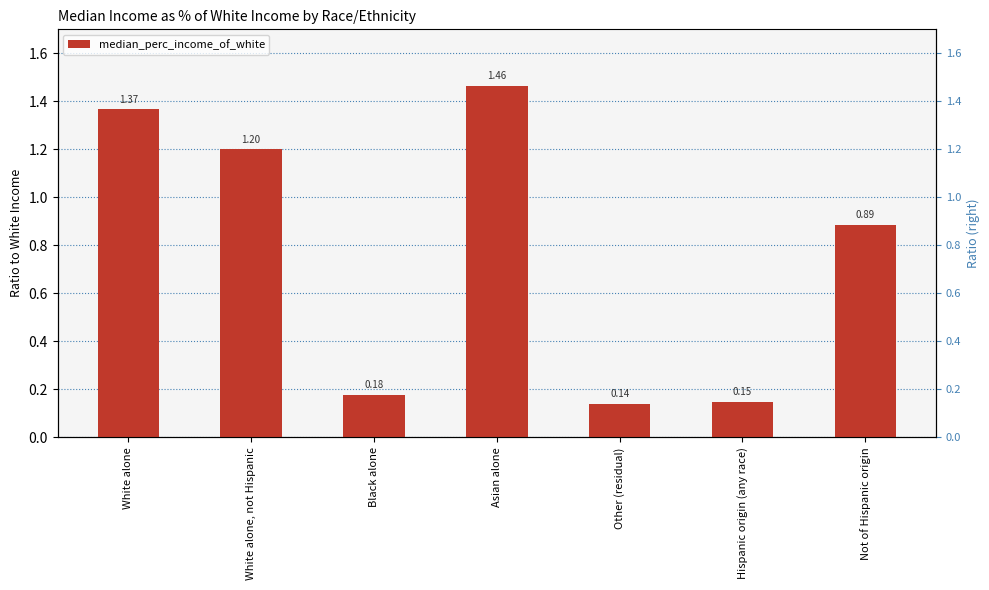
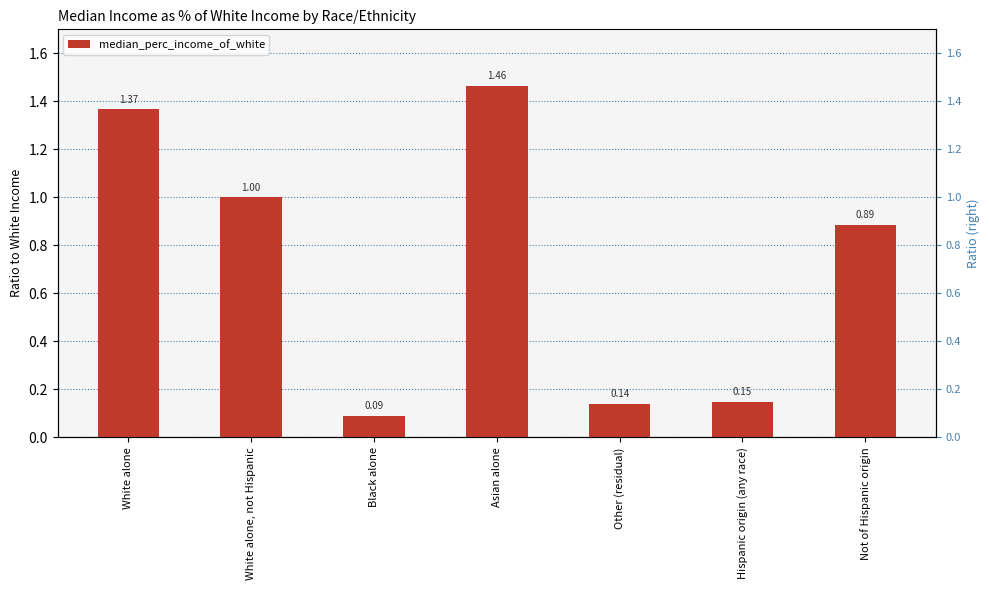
  {
    "White alone": 1.37,
-   "White alone, not Hispanic": 1.20,
-   "Black alone": 0.18,
+   "White alone, not Hispanic": 1.00,
+   "Black alone": 0.09,
    "Asian alone": 1.46,
    "Other (residual)": 0.14,
    "Hispanic origin (any race)": 0.15,
    "Not of Hispanic origin": 0.89
  }
